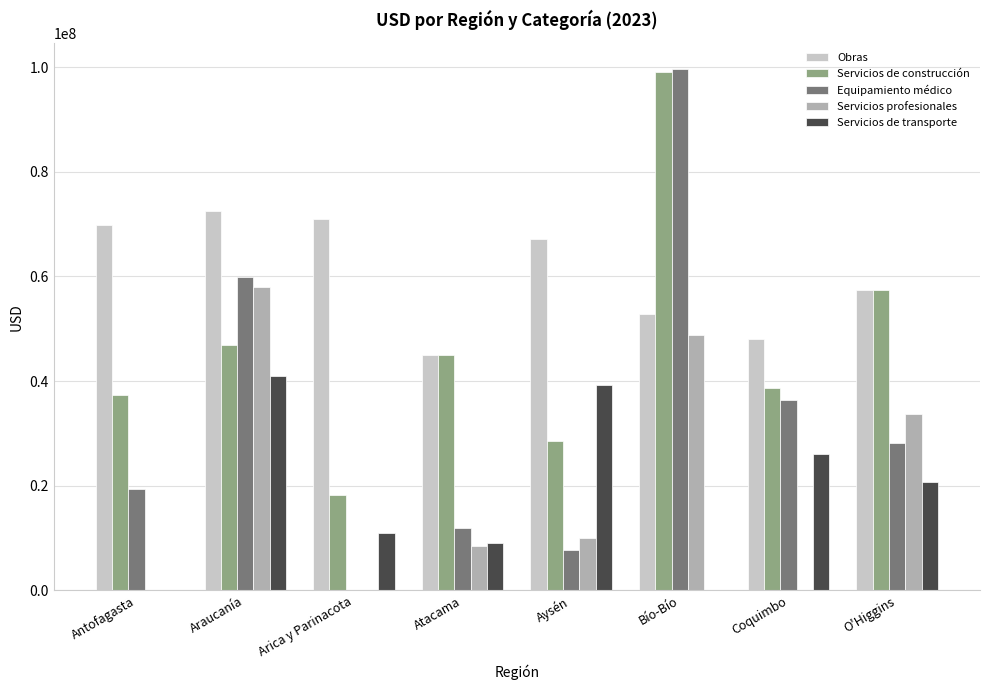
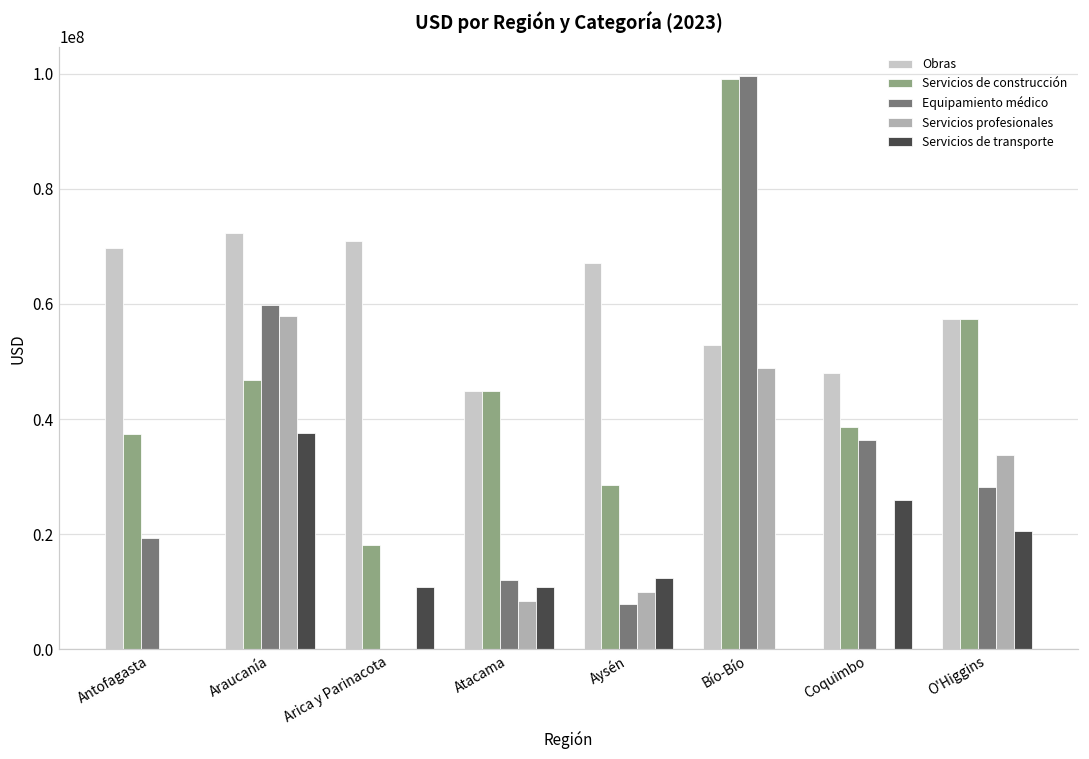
  {
    "Servicios de transporte": {
      "Antofagasta": 0,
-     "Araucanía": 41000000,
+     "Araucanía": 38000000,
      "Arica y Parinacota": 11000000,
-     "Atacama": 9000000,
-     "Aysén": 39000000,
+     "Atacama": 11000000,
+     "Aysén": 12000000,
      "Bío-Bío": 0,
      "Coquimbo": 26000000,
      "O'Higgins": 21000000
    }
  }
